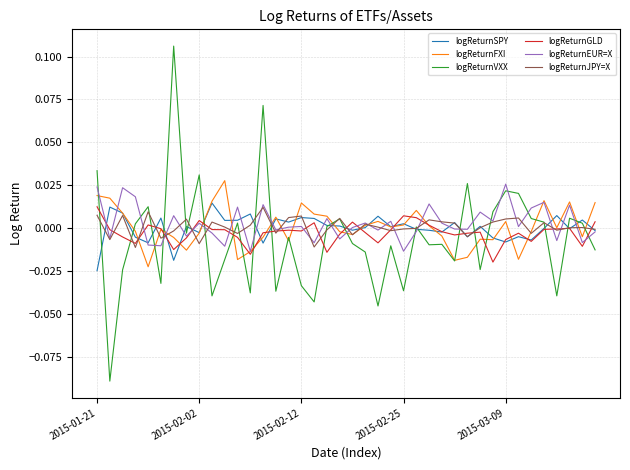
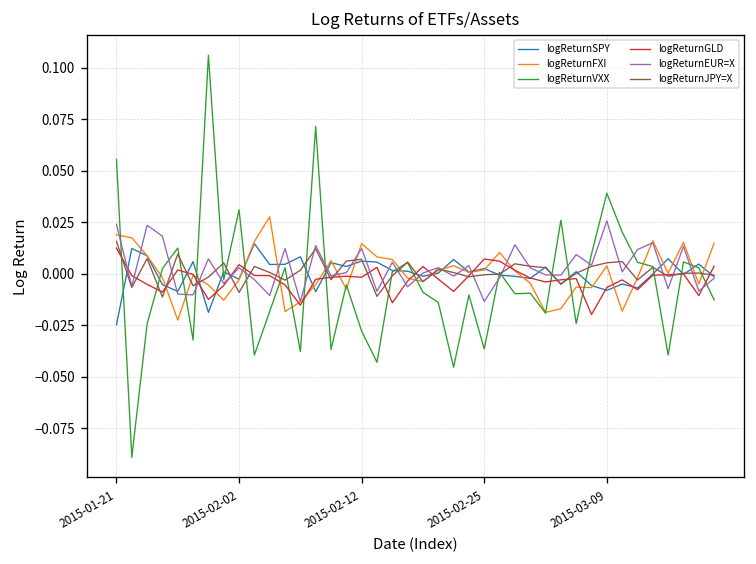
  {
    "logReturnSPY": {
      "2015-01-21": -0.025
    },
    "logReturnFXI": {
      "2015-01-21": 0.019,
      "2015-02-12": 0.015,
      "2015-03-09": 0.004
    },
    "logReturnVXX": {
-     "2015-01-21": 0.033,
+     "2015-01-21": 0.056,
      "2015-02-02": 0.031,
-     "2015-02-12": -0.034,
+     "2015-02-12": -0.028,
      "2015-02-25": -0.036,
-     "2015-03-09": 0.022
+     "2015-03-09": 0.039
    },
    "logReturnGLD": {
      "2015-01-21": 0.012,
      "2015-02-02": 0.004,
      "2015-02-12": -0.002,
      "2015-02-25": 0.007
    },
    "logReturnEUR=X": {
      "2015-01-21": 0.024,
      "2015-02-02": 0.003,
-     "2015-02-12": 0.001,
+     "2015-02-12": 0.012,
      "2015-02-25": -0.013,
      "2015-03-09": 0.026
    },
    "logReturnJPY=X": {
-     "2015-01-21": 0.008,
+     "2015-01-21": 0.016,
      "2015-02-02": -0.009,
      "2015-02-25": 0.000,
      "2015-03-09": 0.005
    }
  }
